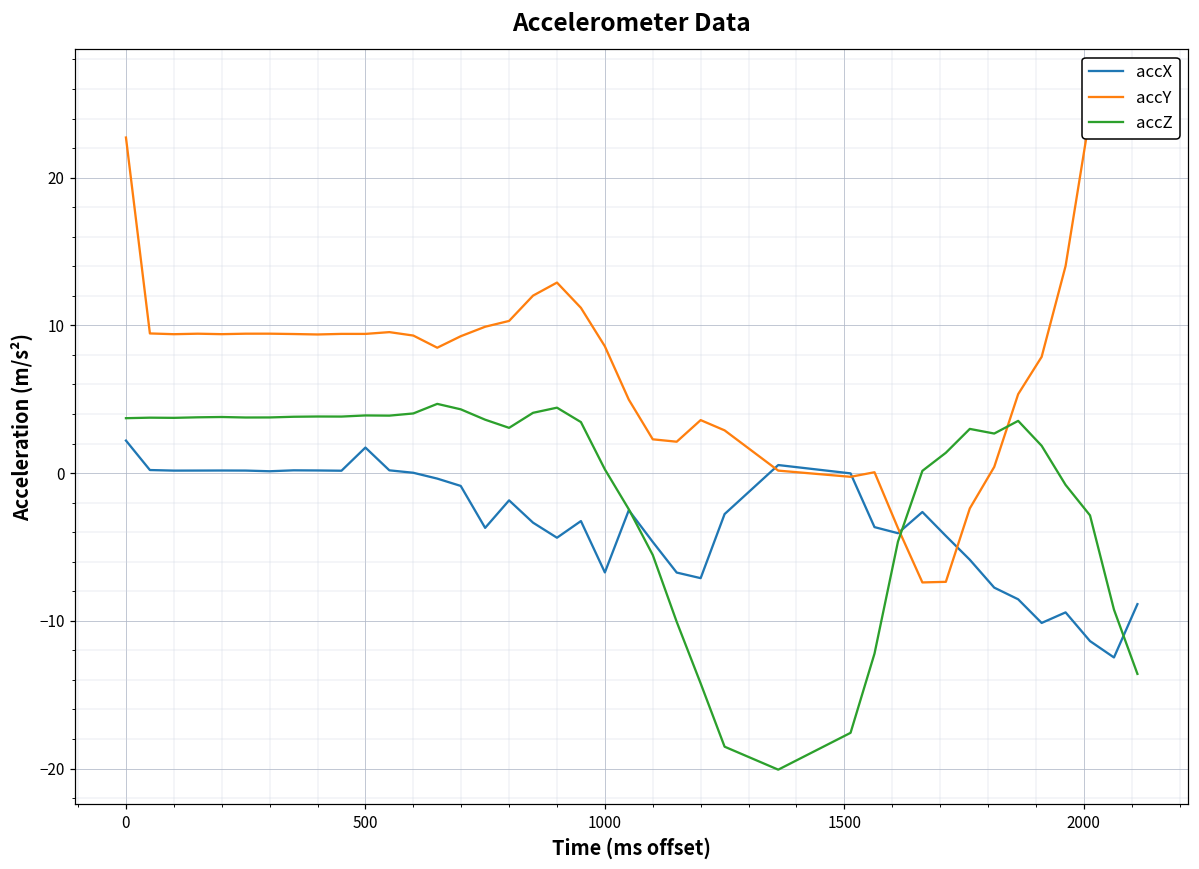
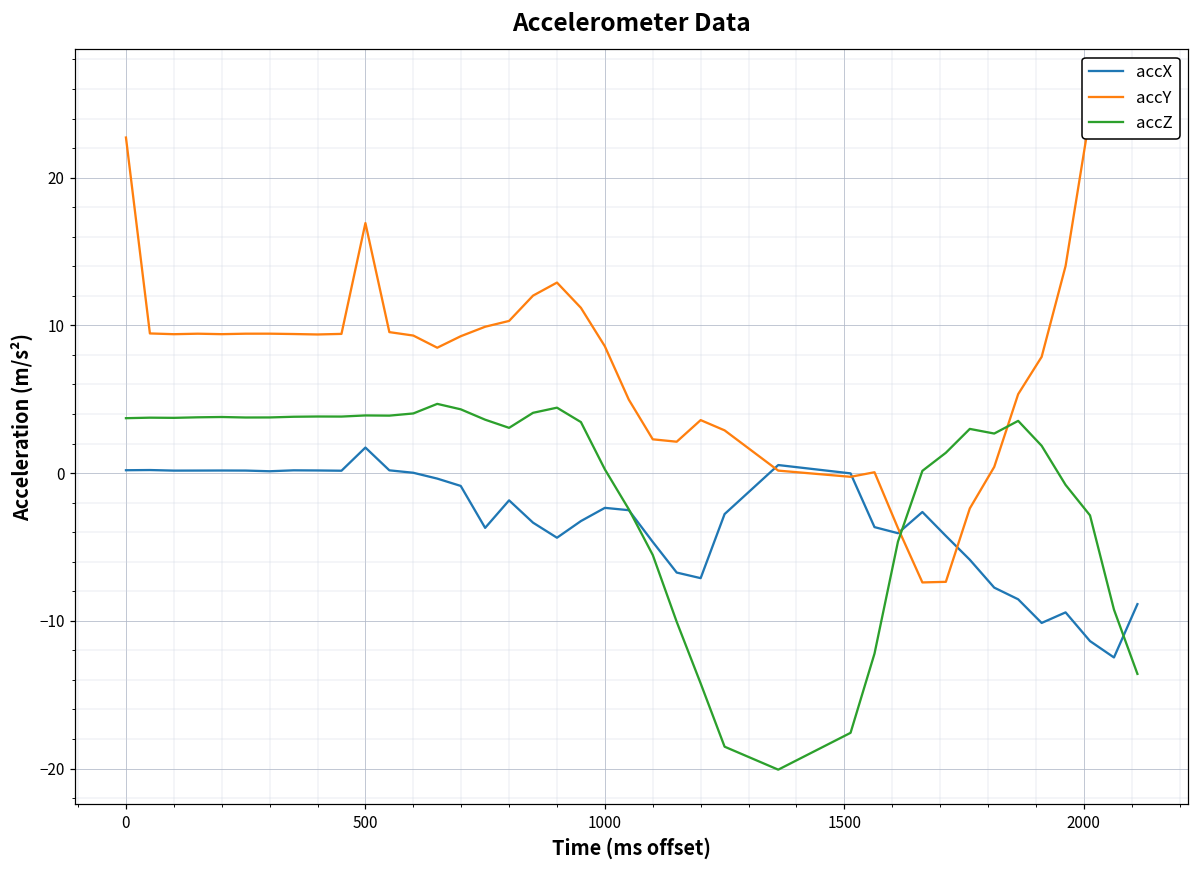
  {
    "accX": {
-     "0": 2.2,
+     "0": 0.2,
      "500": 1.7,
-     "1000": -6.7
+     "1000": -2.4
    },
    "accY": {
      "0": 22.7,
-     "500": 9.4,
+     "500": 16.9,
      "1000": 8.6
    },
    "accZ": {
      "0": 3.7,
      "500": 3.9,
      "1000": 0.2
    }
  }
